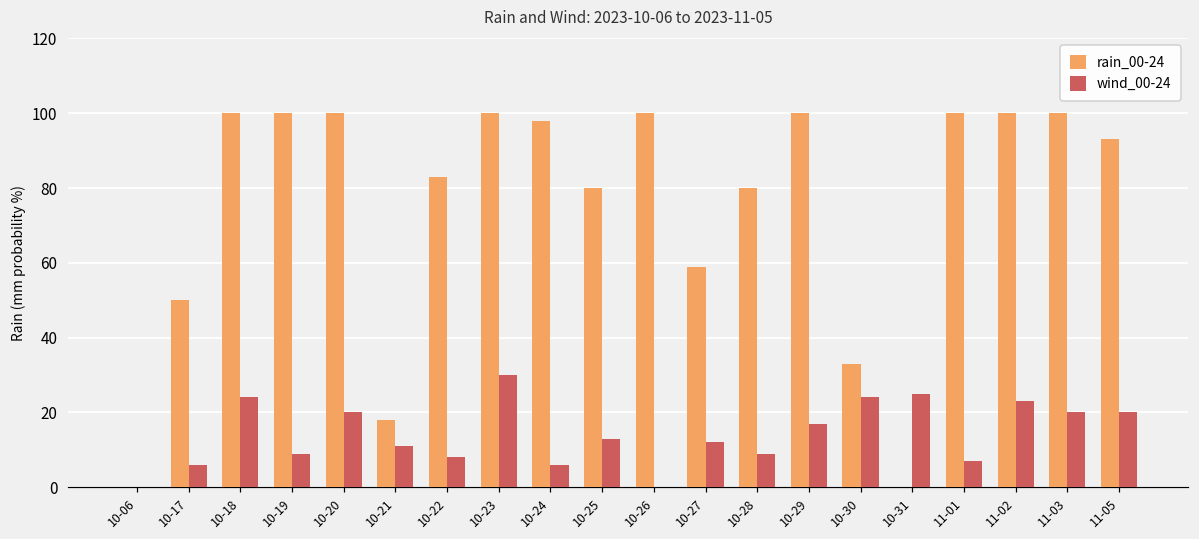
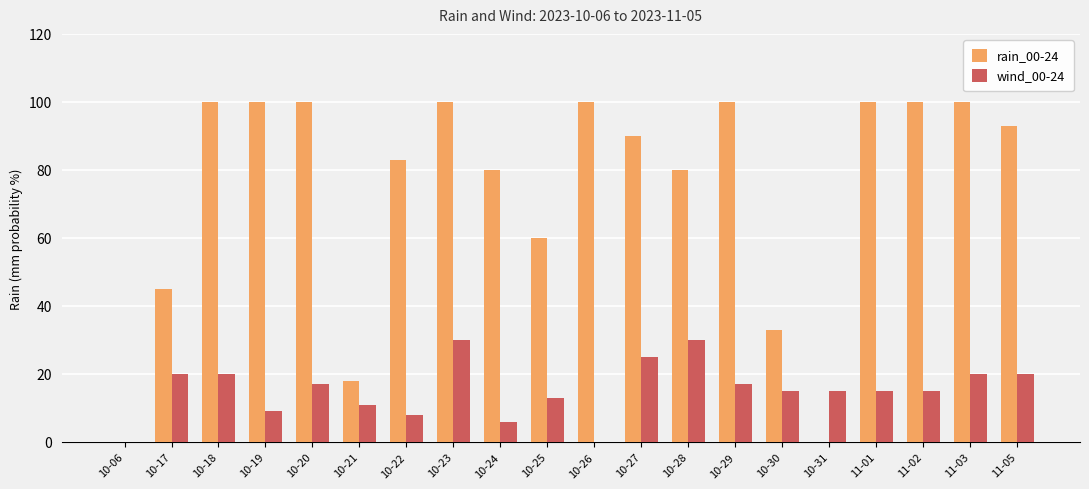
  {
    "rain_00-24": {
      "10-06": 0,
-     "10-17": 50,
+     "10-17": 45,
      "10-18": 100,
      "10-19": 100,
      "10-20": 100,
      "10-21": 18,
      "10-22": 83,
      "10-23": 100,
-     "10-24": 98,
-     "10-25": 80,
+     "10-24": 80,
+     "10-25": 60,
      "10-26": 100,
-     "10-27": 59,
+     "10-27": 90,
      "10-28": 80,
      "10-29": 100,
      "10-30": 33,
      "10-31": 0,
      "11-01": 100,
      "11-02": 100,
      "11-03": 100,
      "11-05": 93
    },
    "wind_00-24": {
      "10-06": 0,
-     "10-17": 6,
-     "10-18": 24,
+     "10-17": 20,
+     "10-18": 20,
      "10-19": 9,
-     "10-20": 20,
+     "10-20": 17,
      "10-21": 11,
      "10-22": 8,
      "10-23": 30,
      "10-24": 6,
      "10-25": 13,
      "10-26": 0,
-     "10-27": 12,
-     "10-28": 9,
+     "10-27": 25,
+     "10-28": 30,
      "10-29": 17,
-     "10-30": 24,
-     "10-31": 25,
-     "11-01": 7,
-     "11-02": 23,
+     "10-30": 15,
+     "10-31": 15,
+     "11-01": 15,
+     "11-02": 15,
      "11-03": 20,
      "11-05": 20
    }
  }
